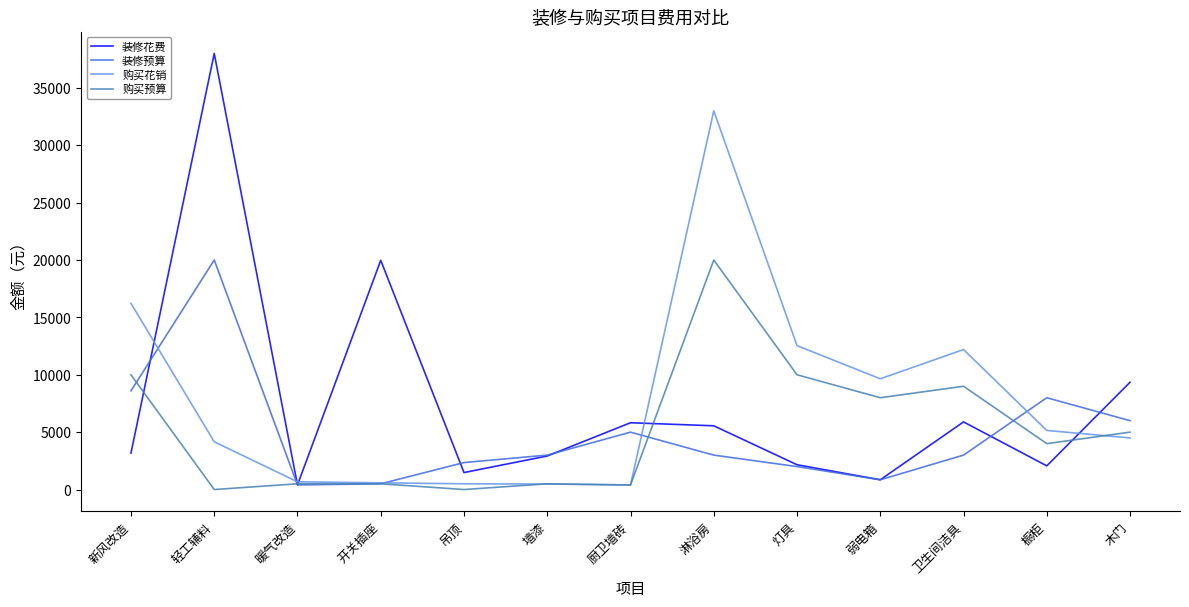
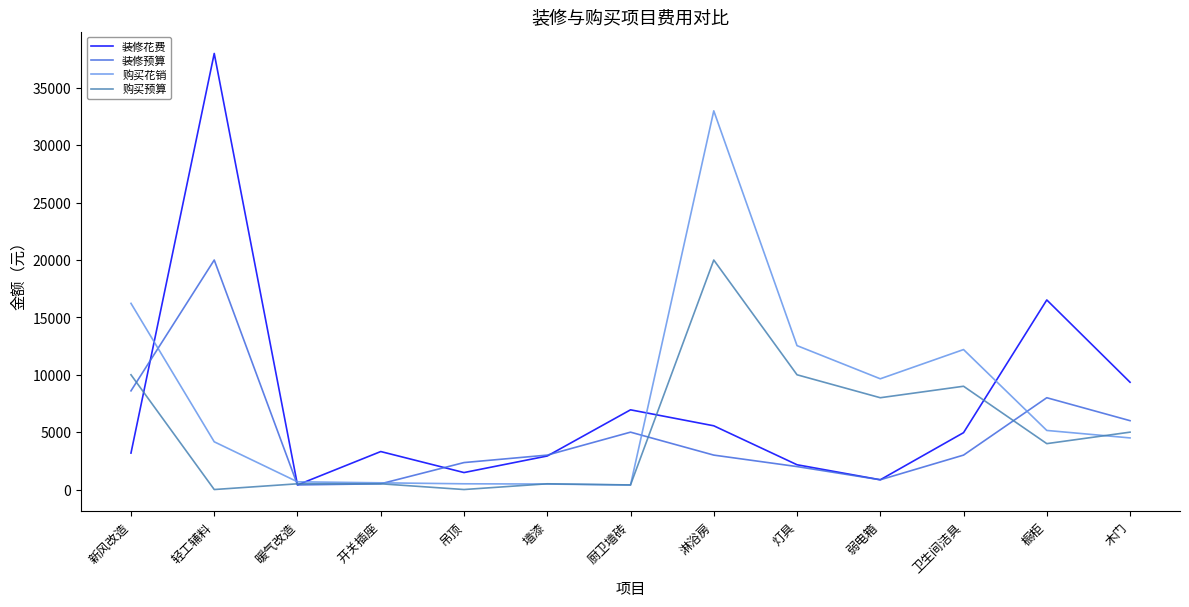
  {
    "装修花费": {
      "新风改造": 3200,
      "轻工辅料": 38000,
-     "开关插座": 20000,
+     "开关插座": 3300,
      "吊顶": 1500,
-     "厨卫墙砖": 5800,
+     "厨卫墙砖": 6900,
      "淋浴房": 5600,
-     "卫生间洁具": 5900,
-     "橱柜": 2100,
+     "卫生间洁具": 5000,
+     "橱柜": 16500,
      "木门": 9300
    }
  }
